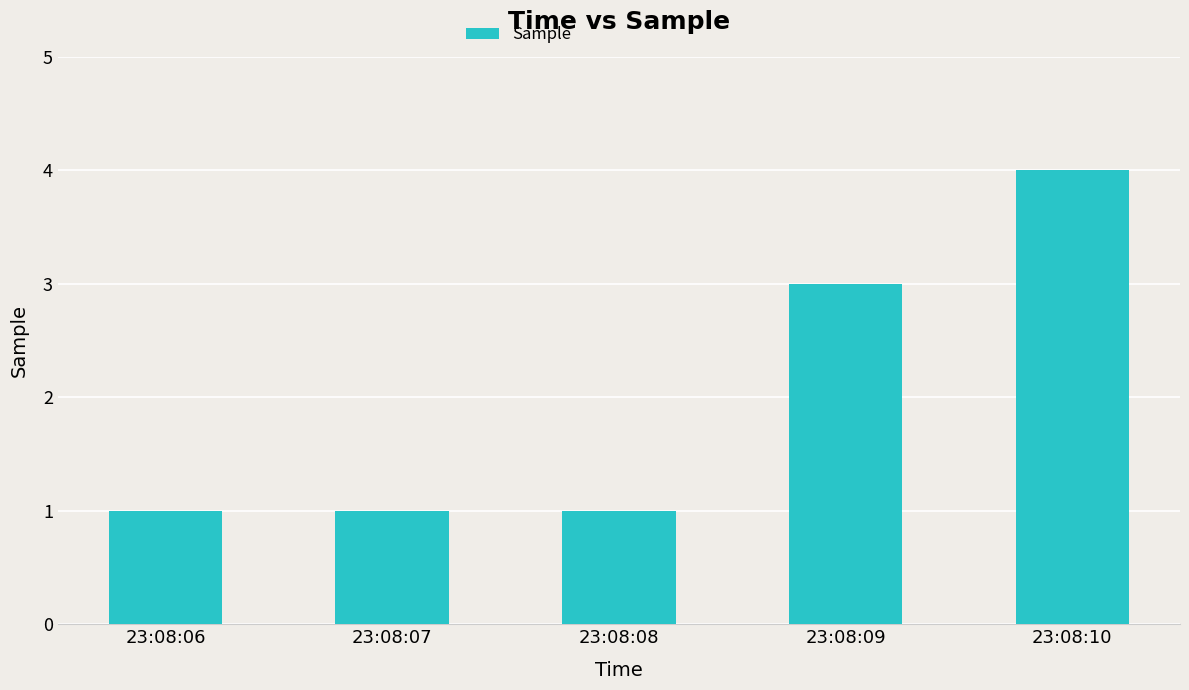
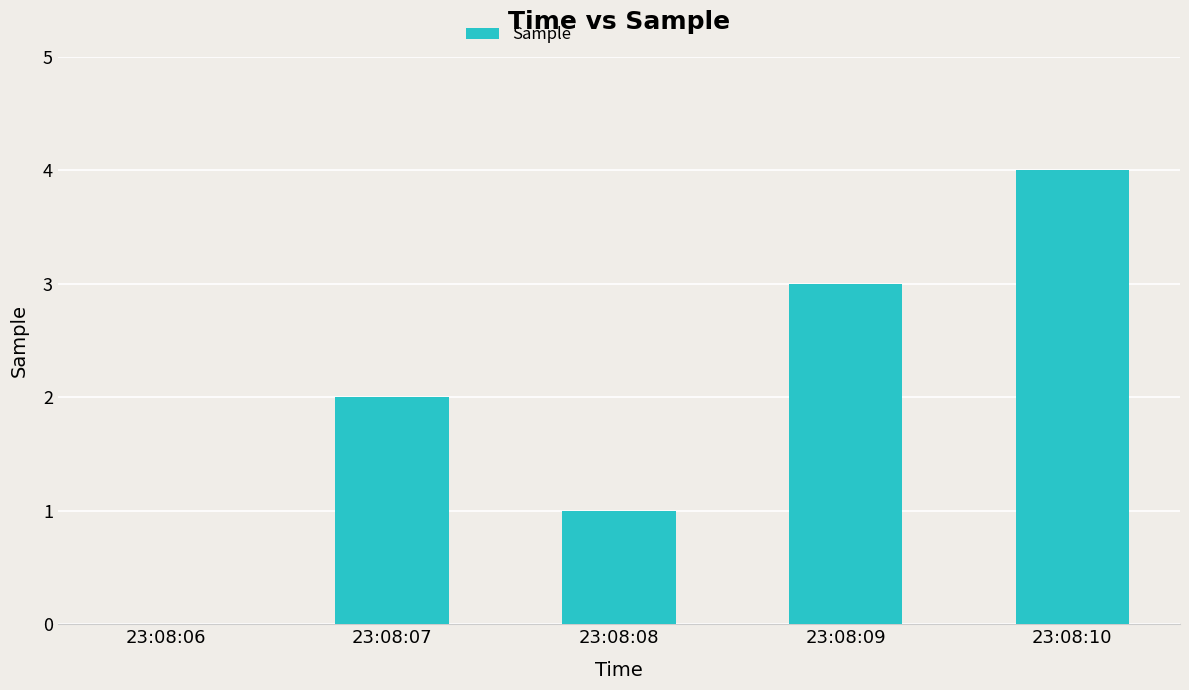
  {
-   "23:08:06": 1,
-   "23:08:07": 1,
+   "23:08:06": 0,
+   "23:08:07": 2,
    "23:08:08": 1,
    "23:08:09": 3,
    "23:08:10": 4
  }
